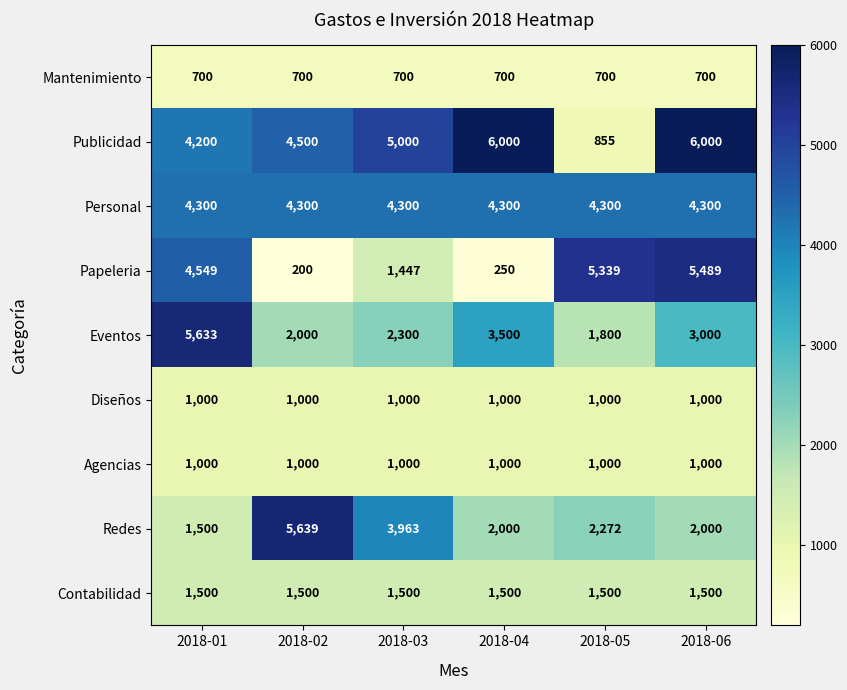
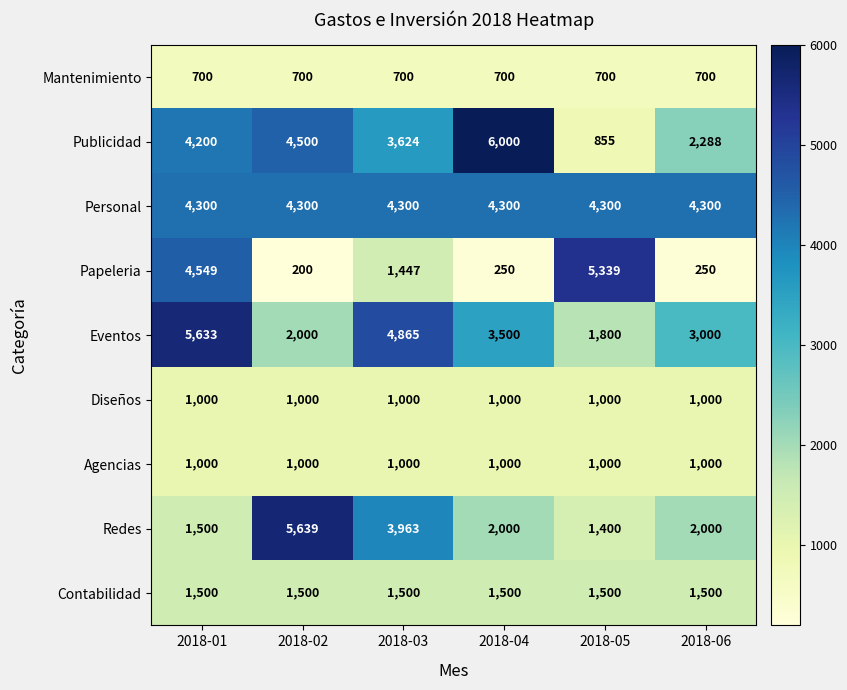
  {
    "Mantenimiento": {
      "2018-01": "700",
      "2018-02": "700",
      "2018-03": "700",
      "2018-04": "700",
      "2018-05": "700",
      "2018-06": "700"
    },
    "Publicidad": {
      "2018-01": "4,200",
      "2018-02": "4,500",
-     "2018-03": "5,000",
+     "2018-03": "3,624",
      "2018-04": "6,000",
      "2018-05": "855",
-     "2018-06": "6,000"
+     "2018-06": "2,288"
    },
    "Personal": {
      "2018-01": "4,300",
      "2018-02": "4,300",
      "2018-03": "4,300",
      "2018-04": "4,300",
      "2018-05": "4,300",
      "2018-06": "4,300"
    },
    "Papeleria": {
      "2018-01": "4,549",
      "2018-02": "200",
      "2018-03": "1,447",
      "2018-04": "250",
      "2018-05": "5,339",
-     "2018-06": "5,489"
+     "2018-06": "250"
    },
    "Eventos": {
      "2018-01": "5,633",
      "2018-02": "2,000",
-     "2018-03": "2,300",
+     "2018-03": "4,865",
      "2018-04": "3,500",
      "2018-05": "1,800",
      "2018-06": "3,000"
    },
    "Diseños": {
      "2018-01": "1,000",
      "2018-02": "1,000",
      "2018-03": "1,000",
      "2018-04": "1,000",
      "2018-05": "1,000",
      "2018-06": "1,000"
    },
    "Agencias": {
      "2018-01": "1,000",
      "2018-02": "1,000",
      "2018-03": "1,000",
      "2018-04": "1,000",
      "2018-05": "1,000",
      "2018-06": "1,000"
    },
    "Redes": {
      "2018-01": "1,500",
      "2018-02": "5,639",
      "2018-03": "3,963",
      "2018-04": "2,000",
-     "2018-05": "2,272",
+     "2018-05": "1,400",
      "2018-06": "2,000"
    },
    "Contabilidad": {
      "2018-01": "1,500",
      "2018-02": "1,500",
      "2018-03": "1,500",
      "2018-04": "1,500",
      "2018-05": "1,500",
      "2018-06": "1,500"
    }
  }
